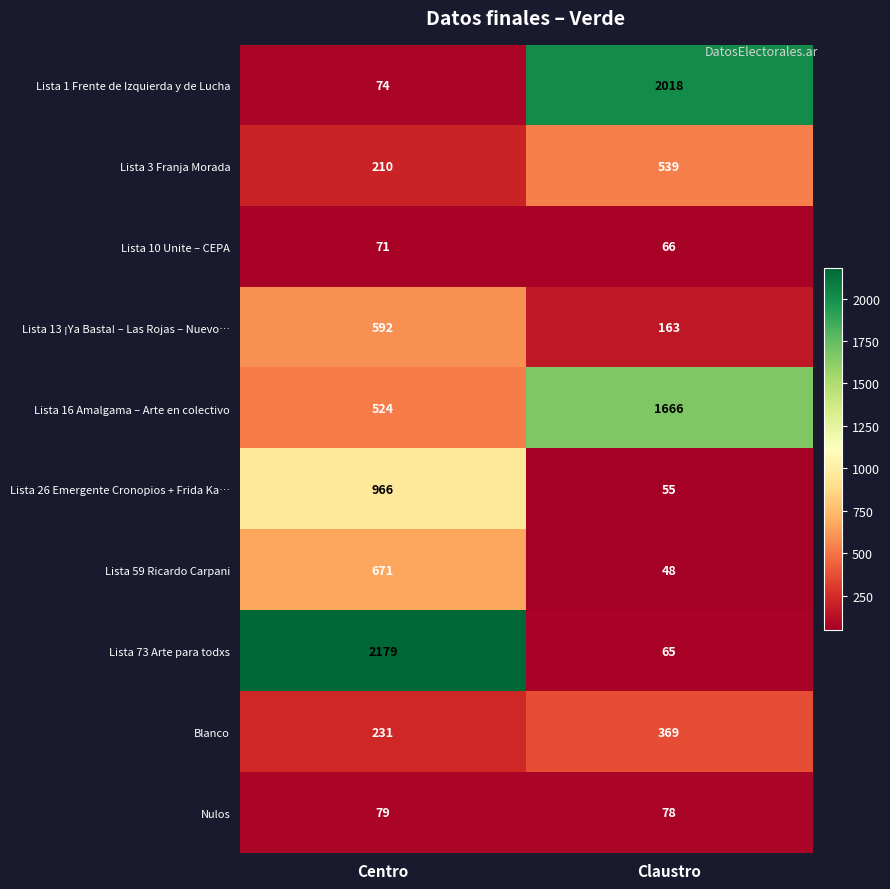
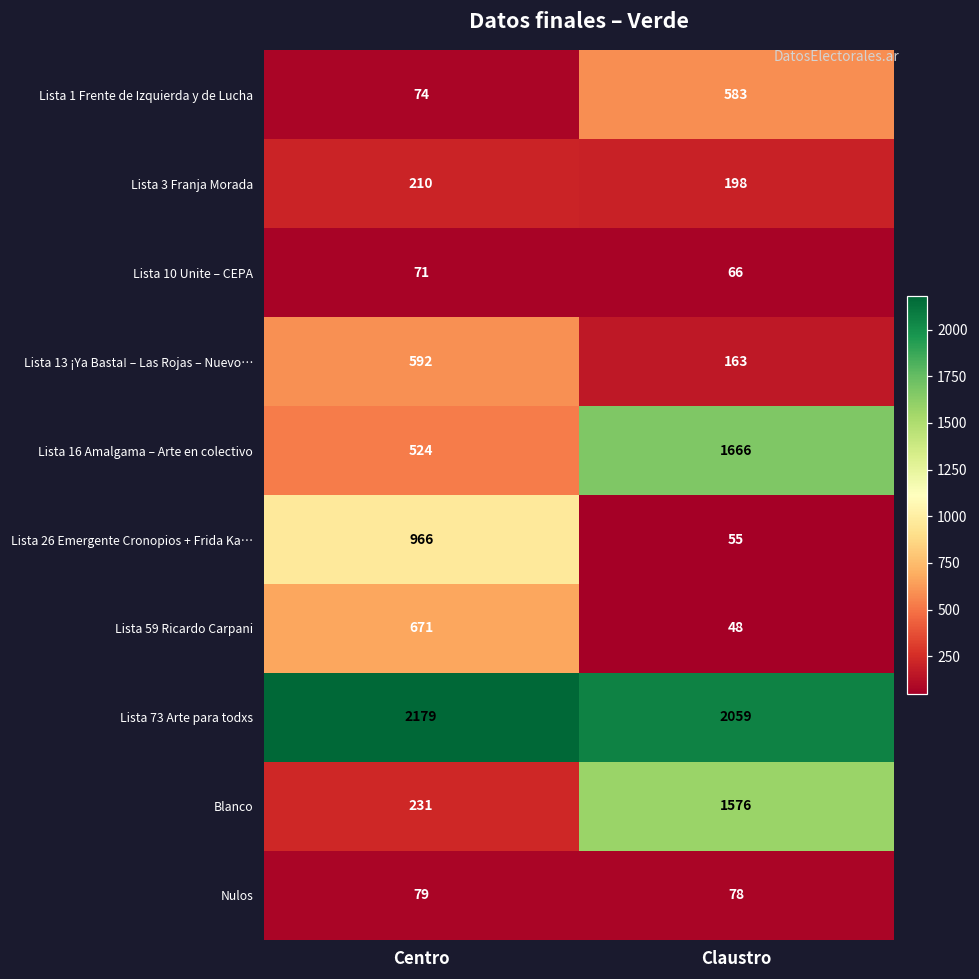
  {
    "Lista 1 Frente de Izquierda y de Lucha": {
      "Centro": 74,
-     "Claustro": 2018
+     "Claustro": 583
    },
    "Lista 3 Franja Morada": {
      "Centro": 210,
-     "Claustro": 539
+     "Claustro": 198
    },
    "Lista 10 Unite – CEPA": {
      "Centro": 71,
      "Claustro": 66
    },
    "Lista 13 ¡Ya Basta! – Las Rojas – Nuevo…": {
      "Centro": 592,
      "Claustro": 163
    },
    "Lista 16 Amalgama – Arte en colectivo": {
      "Centro": 524,
      "Claustro": 1666
    },
    "Lista 26 Emergente Cronopios + Frida Ka…": {
      "Centro": 966,
      "Claustro": 55
    },
    "Lista 59 Ricardo Carpani": {
      "Centro": 671,
      "Claustro": 48
    },
    "Lista 73 Arte para todxs": {
      "Centro": 2179,
-     "Claustro": 65
+     "Claustro": 2059
    },
    "Blanco": {
      "Centro": 231,
-     "Claustro": 369
+     "Claustro": 1576
    },
    "Nulos": {
      "Centro": 79,
      "Claustro": 78
    }
  }
